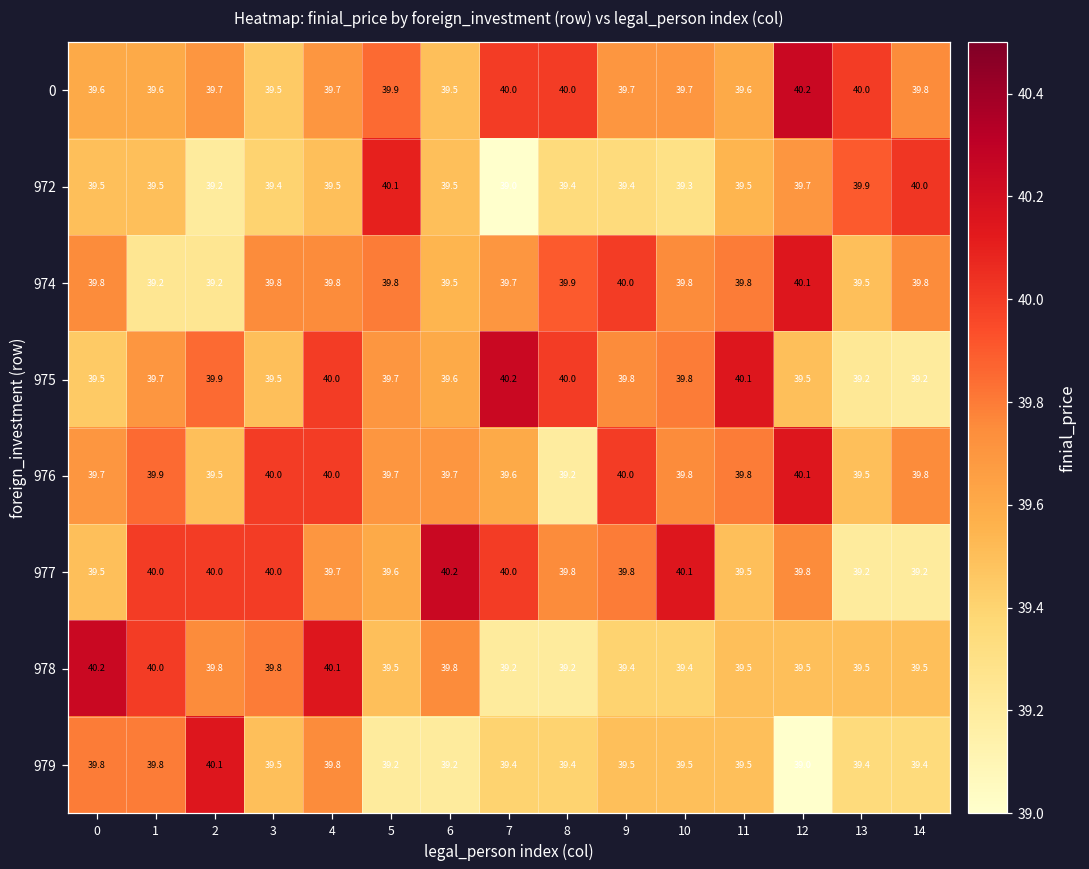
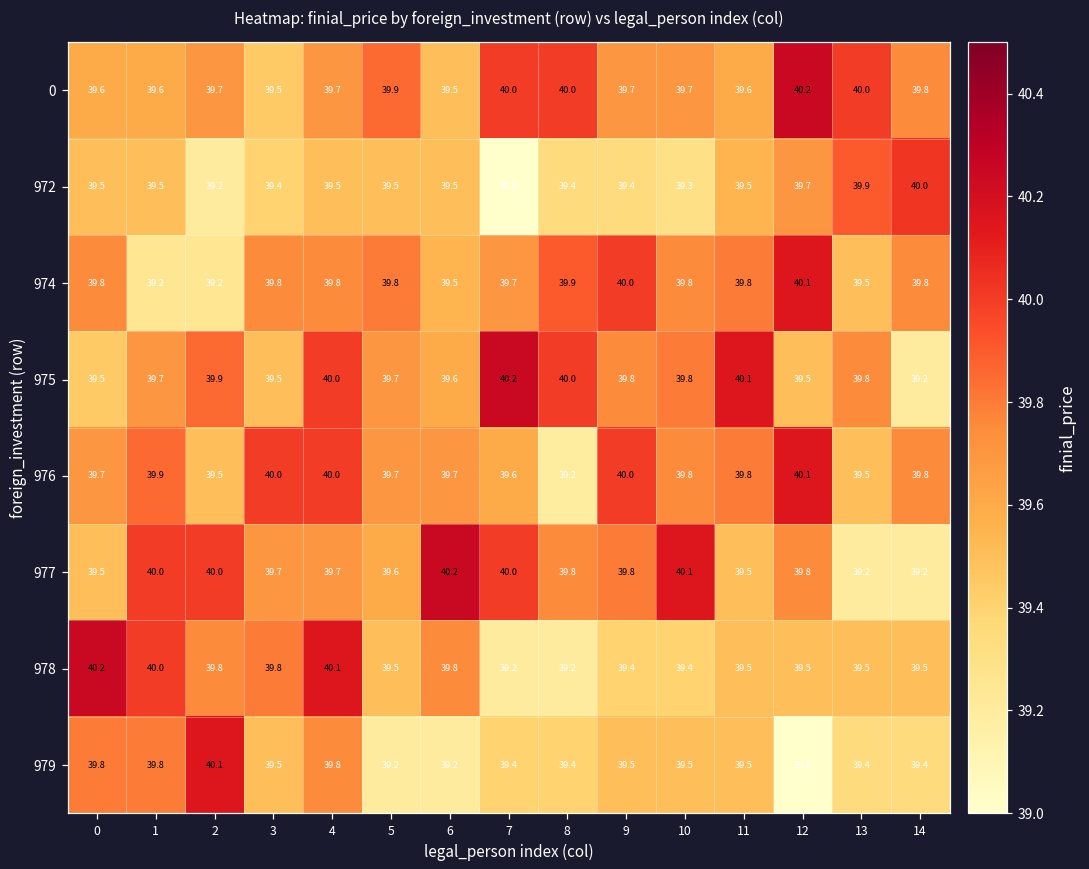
  {
    "0": {
      "0": 39.6,
      "1": 39.6,
      "2": 39.7,
      "3": 39.5,
      "4": 39.7,
      "5": 39.9,
      "6": 39.5,
      "7": 40.0,
      "8": 40.0,
      "9": 39.7,
      "10": 39.7,
      "11": 39.6,
      "12": 40.2,
      "13": 40.0,
      "14": 39.8
    },
    "972": {
      "0": 39.5,
      "1": 39.5,
      "2": 39.2,
      "3": 39.4,
      "4": 39.5,
-     "5": 40.1,
+     "5": 39.5,
      "6": 39.5,
      "7": 39.0,
      "8": 39.4,
      "9": 39.4,
      "10": 39.3,
      "11": 39.5,
      "12": 39.7,
      "13": 39.9,
      "14": 40.0
    },
    "974": {
      "0": 39.8,
      "1": 39.2,
      "2": 39.2,
      "3": 39.8,
      "4": 39.8,
      "5": 39.8,
      "6": 39.5,
      "7": 39.7,
      "8": 39.9,
      "9": 40.0,
      "10": 39.8,
      "11": 39.8,
      "12": 40.1,
      "13": 39.5,
      "14": 39.8
    },
    "975": {
      "0": 39.5,
      "1": 39.7,
      "2": 39.9,
      "3": 39.5,
      "4": 40.0,
      "5": 39.7,
      "6": 39.6,
      "7": 40.2,
      "8": 40.0,
      "9": 39.8,
      "10": 39.8,
      "11": 40.1,
      "12": 39.5,
-     "13": 39.2,
+     "13": 39.8,
      "14": 39.2
    },
    "976": {
      "0": 39.7,
      "1": 39.9,
      "2": 39.5,
      "3": 40.0,
      "4": 40.0,
      "5": 39.7,
      "6": 39.7,
      "7": 39.6,
      "8": 39.2,
      "9": 40.0,
      "10": 39.8,
      "11": 39.8,
      "12": 40.1,
      "13": 39.5,
      "14": 39.8
    },
    "977": {
      "0": 39.5,
      "1": 40.0,
      "2": 40.0,
-     "3": 40.0,
+     "3": 39.7,
      "4": 39.7,
      "5": 39.6,
      "6": 40.2,
      "7": 40.0,
      "8": 39.8,
      "9": 39.8,
      "10": 40.1,
      "11": 39.5,
      "12": 39.8,
      "13": 39.2,
      "14": 39.2
    },
    "978": {
      "0": 40.2,
      "1": 40.0,
      "2": 39.8,
      "3": 39.8,
      "4": 40.1,
      "5": 39.5,
      "6": 39.8,
      "7": 39.2,
      "8": 39.2,
      "9": 39.4,
      "10": 39.4,
      "11": 39.5,
      "12": 39.5,
      "13": 39.5,
      "14": 39.5
    },
    "979": {
      "0": 39.8,
      "1": 39.8,
      "2": 40.1,
      "3": 39.5,
      "4": 39.8,
      "5": 39.2,
      "6": 39.2,
      "7": 39.4,
      "8": 39.4,
      "9": 39.5,
      "10": 39.5,
      "11": 39.5,
      "12": 39.0,
      "13": 39.4,
      "14": 39.4
    }
  }
